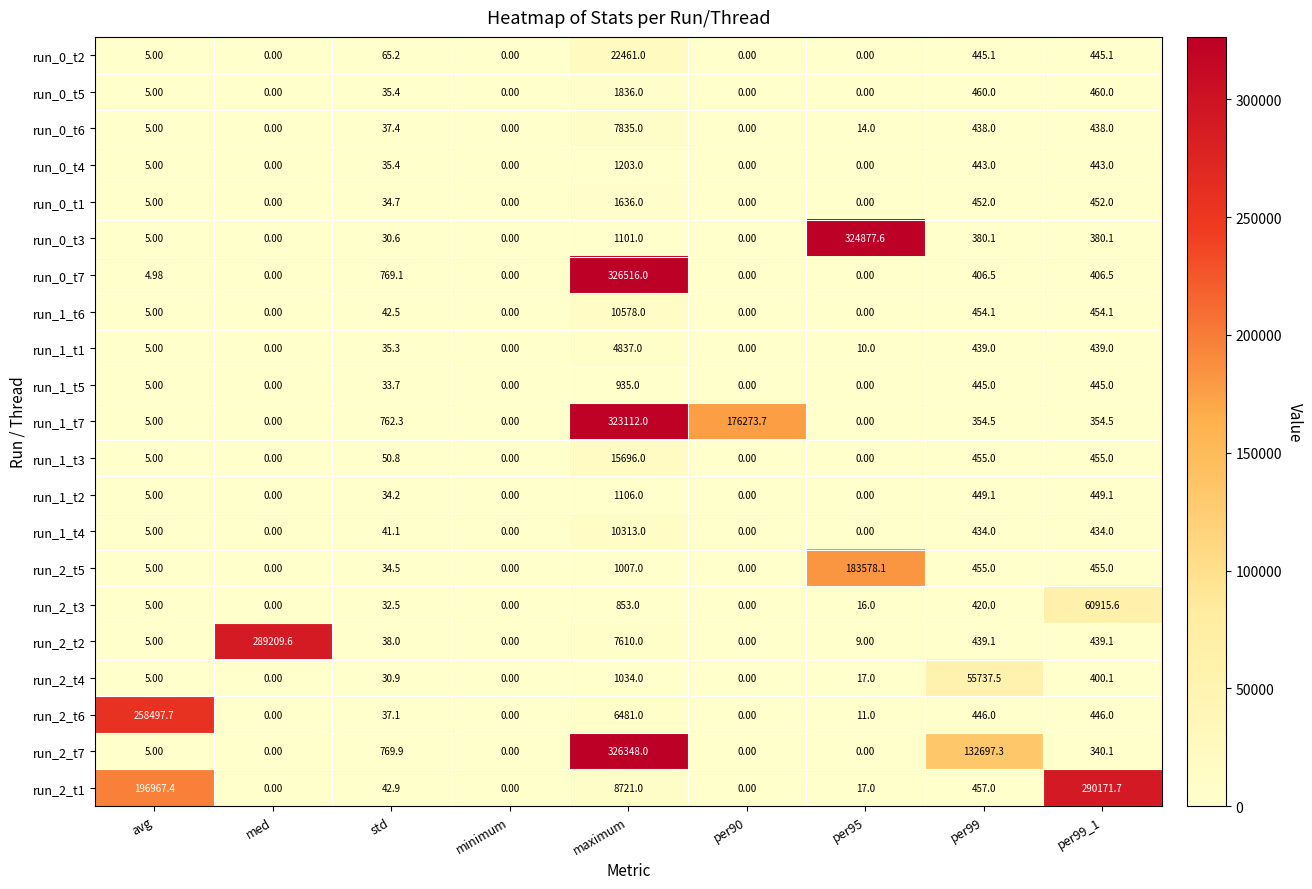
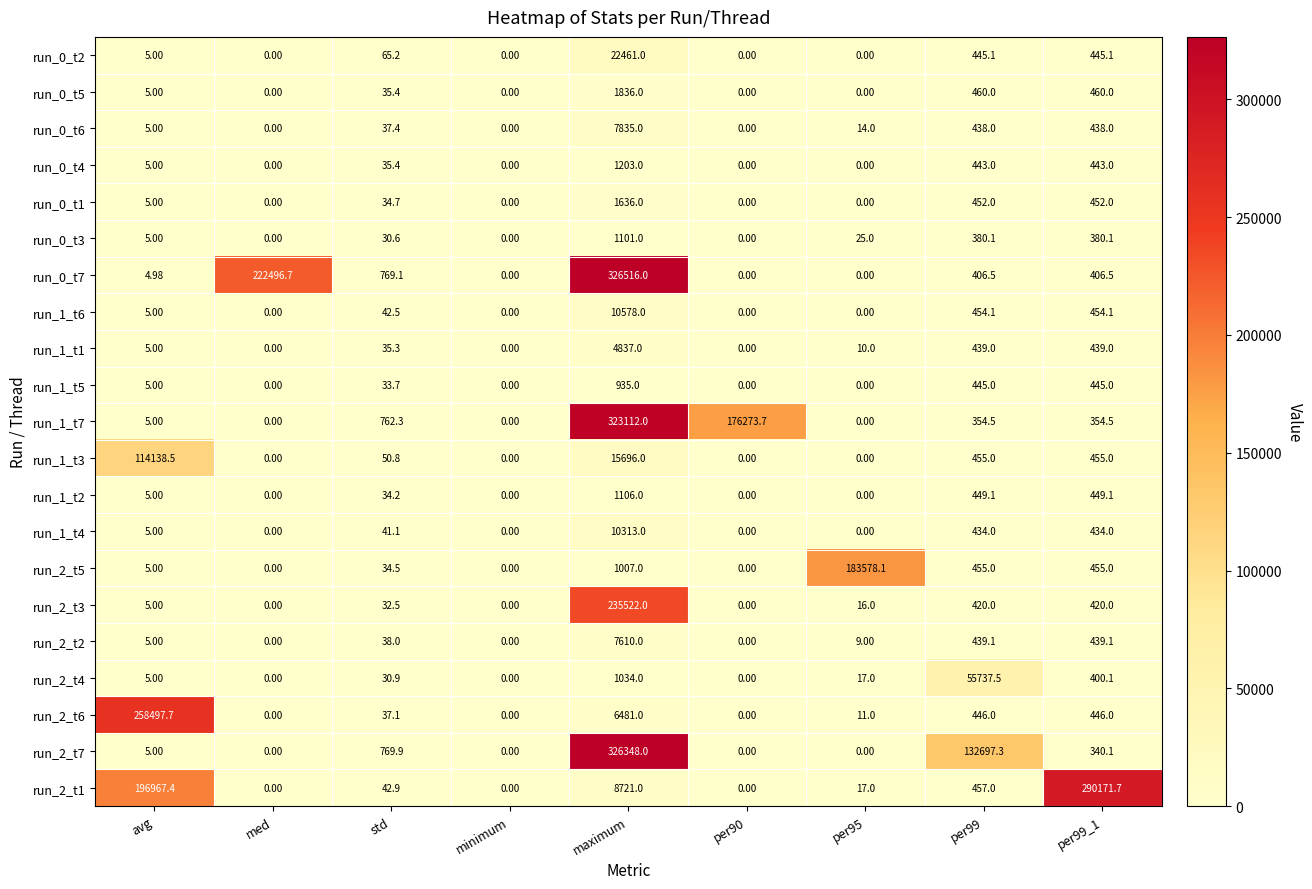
  {
    "run_0_t2": {
      "avg": 5.00,
      "med": 0.00,
      "std": 65.2,
      "minimum": 0.00,
      "maximum": 22461.0,
      "per90": 0.00,
      "per95": 0.00,
      "per99": 445.1,
      "per99_1": 445.1
    },
    "run_0_t5": {
      "avg": 5.00,
      "med": 0.00,
      "std": 35.4,
      "minimum": 0.00,
      "maximum": 1836.0,
      "per90": 0.00,
      "per95": 0.00,
      "per99": 460.0,
      "per99_1": 460.0
    },
    "run_0_t6": {
      "avg": 5.00,
      "med": 0.00,
      "std": 37.4,
      "minimum": 0.00,
      "maximum": 7835.0,
      "per90": 0.00,
      "per95": 14.0,
      "per99": 438.0,
      "per99_1": 438.0
    },
    "run_0_t4": {
      "avg": 5.00,
      "med": 0.00,
      "std": 35.4,
      "minimum": 0.00,
      "maximum": 1203.0,
      "per90": 0.00,
      "per95": 0.00,
      "per99": 443.0,
      "per99_1": 443.0
    },
    "run_0_t1": {
      "avg": 5.00,
      "med": 0.00,
      "std": 34.7,
      "minimum": 0.00,
      "maximum": 1636.0,
      "per90": 0.00,
      "per95": 0.00,
      "per99": 452.0,
      "per99_1": 452.0
    },
    "run_0_t3": {
      "avg": 5.00,
      "med": 0.00,
      "std": 30.6,
      "minimum": 0.00,
      "maximum": 1101.0,
      "per90": 0.00,
-     "per95": 324877.6,
+     "per95": 25.0,
      "per99": 380.1,
      "per99_1": 380.1
    },
    "run_0_t7": {
      "avg": 4.98,
-     "med": 0.00,
+     "med": 222496.7,
      "std": 769.1,
      "minimum": 0.00,
      "maximum": 326516.0,
      "per90": 0.00,
      "per95": 0.00,
      "per99": 406.5,
      "per99_1": 406.5
    },
    "run_1_t6": {
      "avg": 5.00,
      "med": 0.00,
      "std": 42.5,
      "minimum": 0.00,
      "maximum": 10578.0,
      "per90": 0.00,
      "per95": 0.00,
      "per99": 454.1,
      "per99_1": 454.1
    },
    "run_1_t1": {
      "avg": 5.00,
      "med": 0.00,
      "std": 35.3,
      "minimum": 0.00,
      "maximum": 4837.0,
      "per90": 0.00,
      "per95": 10.0,
      "per99": 439.0,
      "per99_1": 439.0
    },
    "run_1_t5": {
      "avg": 5.00,
      "med": 0.00,
      "std": 33.7,
      "minimum": 0.00,
      "maximum": 935.0,
      "per90": 0.00,
      "per95": 0.00,
      "per99": 445.0,
      "per99_1": 445.0
    },
    "run_1_t7": {
      "avg": 5.00,
      "med": 0.00,
      "std": 762.3,
      "minimum": 0.00,
      "maximum": 323112.0,
      "per90": 176273.7,
      "per95": 0.00,
      "per99": 354.5,
      "per99_1": 354.5
    },
    "run_1_t3": {
-     "avg": 5.00,
+     "avg": 114138.5,
      "med": 0.00,
      "std": 50.8,
      "minimum": 0.00,
      "maximum": 15696.0,
      "per90": 0.00,
      "per95": 0.00,
      "per99": 455.0,
      "per99_1": 455.0
    },
    "run_1_t2": {
      "avg": 5.00,
      "med": 0.00,
      "std": 34.2,
      "minimum": 0.00,
      "maximum": 1106.0,
      "per90": 0.00,
      "per95": 0.00,
      "per99": 449.1,
      "per99_1": 449.1
    },
    "run_1_t4": {
      "avg": 5.00,
      "med": 0.00,
      "std": 41.1,
      "minimum": 0.00,
      "maximum": 10313.0,
      "per90": 0.00,
      "per95": 0.00,
      "per99": 434.0,
      "per99_1": 434.0
    },
    "run_2_t5": {
      "avg": 5.00,
      "med": 0.00,
      "std": 34.5,
      "minimum": 0.00,
      "maximum": 1007.0,
      "per90": 0.00,
      "per95": 183578.1,
      "per99": 455.0,
      "per99_1": 455.0
    },
    "run_2_t3": {
      "avg": 5.00,
      "med": 0.00,
      "std": 32.5,
      "minimum": 0.00,
-     "maximum": 853.0,
+     "maximum": 235522.0,
      "per90": 0.00,
      "per95": 16.0,
      "per99": 420.0,
-     "per99_1": 60915.6
+     "per99_1": 420.0
    },
    "run_2_t2": {
      "avg": 5.00,
-     "med": 289209.6,
+     "med": 0.00,
      "std": 38.0,
      "minimum": 0.00,
      "maximum": 7610.0,
      "per90": 0.00,
      "per95": 9.00,
      "per99": 439.1,
      "per99_1": 439.1
    },
    "run_2_t4": {
      "avg": 5.00,
      "med": 0.00,
      "std": 30.9,
      "minimum": 0.00,
      "maximum": 1034.0,
      "per90": 0.00,
      "per95": 17.0,
      "per99": 55737.5,
      "per99_1": 400.1
    },
    "run_2_t6": {
      "avg": 258497.7,
      "med": 0.00,
      "std": 37.1,
      "minimum": 0.00,
      "maximum": 6481.0,
      "per90": 0.00,
      "per95": 11.0,
      "per99": 446.0,
      "per99_1": 446.0
    },
    "run_2_t7": {
      "avg": 5.00,
      "med": 0.00,
      "std": 769.9,
      "minimum": 0.00,
      "maximum": 326348.0,
      "per90": 0.00,
      "per95": 0.00,
      "per99": 132697.3,
      "per99_1": 340.1
    },
    "run_2_t1": {
      "avg": 196967.4,
      "med": 0.00,
      "std": 42.9,
      "minimum": 0.00,
      "maximum": 8721.0,
      "per90": 0.00,
      "per95": 17.0,
      "per99": 457.0,
      "per99_1": 290171.7
    }
  }
